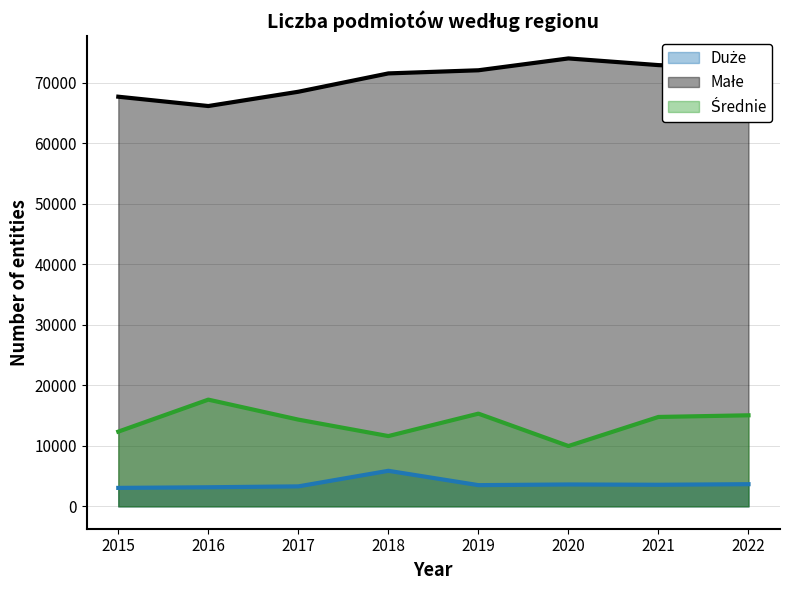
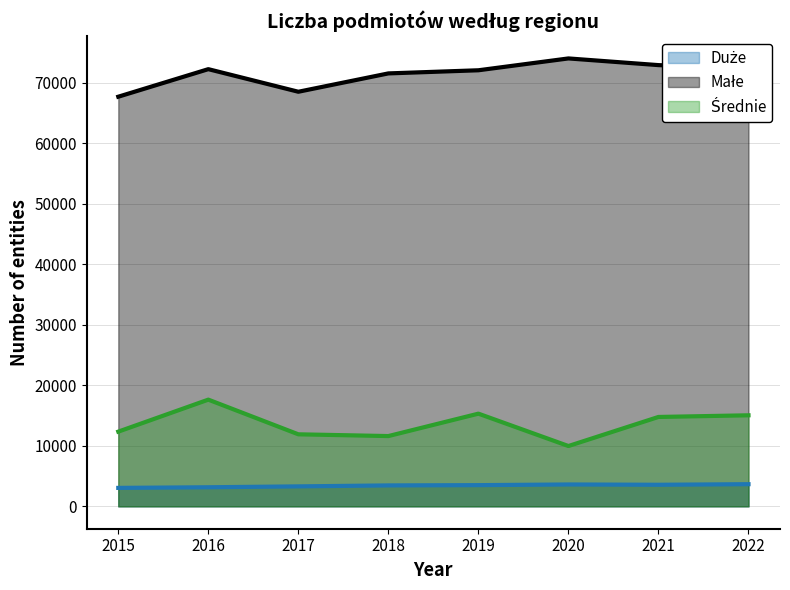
  {
    "Duże": {
      "2015": 3000,
      "2016": 3000,
      "2017": 3000,
-     "2018": 6000,
+     "2018": 3000,
      "2019": 4000,
      "2020": 4000,
      "2021": 4000,
      "2022": 4000
    },
    "Małe": {
      "2015": 68000,
-     "2016": 66000,
+     "2016": 72000,
      "2017": 69000,
      "2018": 72000,
      "2019": 72000,
      "2020": 74000,
      "2021": 73000
    },
    "Średnie": {
      "2015": 12000,
      "2016": 18000,
-     "2017": 14000,
+     "2017": 12000,
      "2018": 12000,
      "2019": 15000,
      "2020": 10000,
      "2021": 15000,
      "2022": 15000
    }
  }
